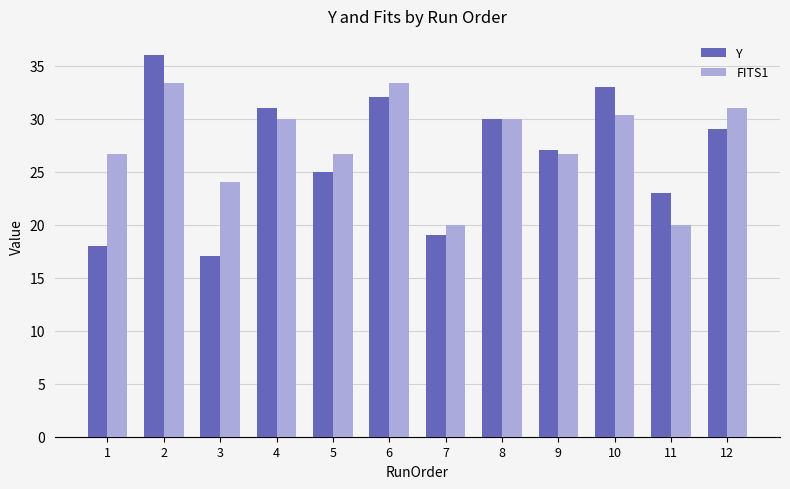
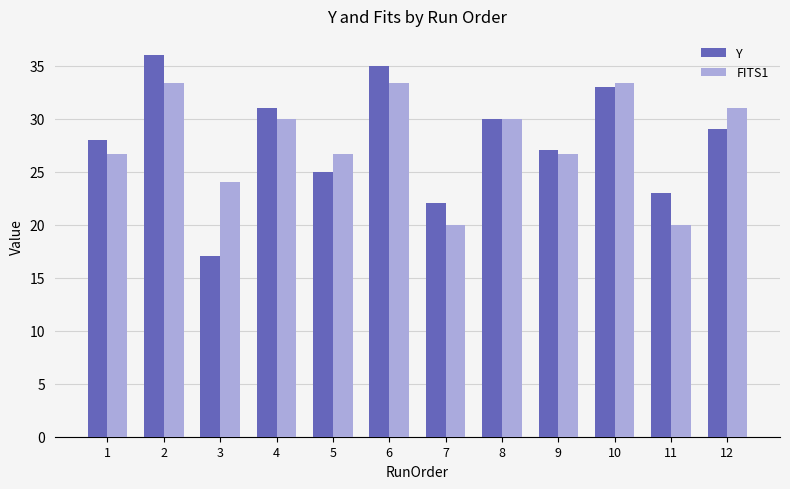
  {
    "Y": {
-     "1": 18,
+     "1": 28,
      "2": 36,
      "3": 17,
      "4": 31,
      "5": 25,
-     "6": 32,
-     "7": 19,
+     "6": 35,
+     "7": 22,
      "8": 30,
      "9": 27,
      "10": 33,
      "11": 23,
      "12": 29
    },
    "FITS1": {
      "1": 26.7,
      "2": 33.3,
      "3": 24.0,
      "4": 30.0,
      "5": 26.7,
      "6": 33.3,
      "7": 20.0,
      "8": 30.0,
      "9": 26.7,
-     "10": 30.3,
+     "10": 33.3,
      "11": 20.0,
      "12": 31.0
    }
  }
